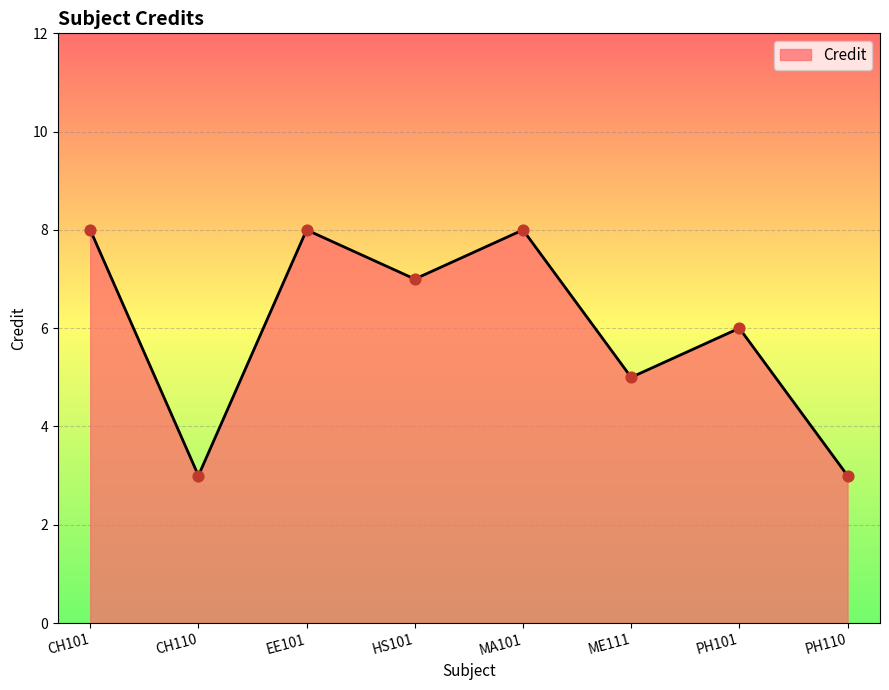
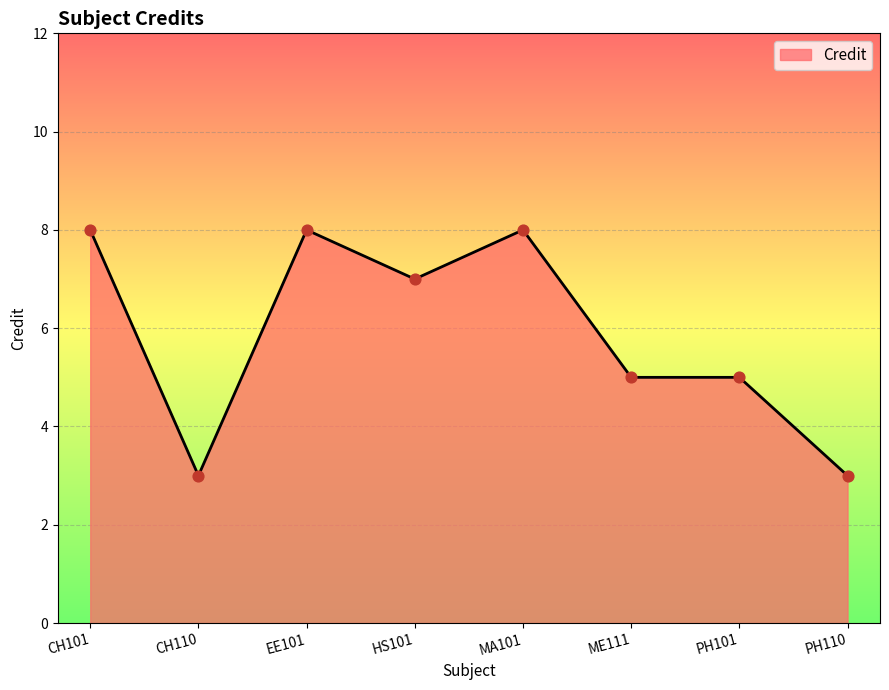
  {
    "CH101": 8,
    "CH110": 3,
    "EE101": 8,
    "HS101": 7,
    "MA101": 8,
    "ME111": 5,
-   "PH101": 6,
+   "PH101": 5,
    "PH110": 3
  }
